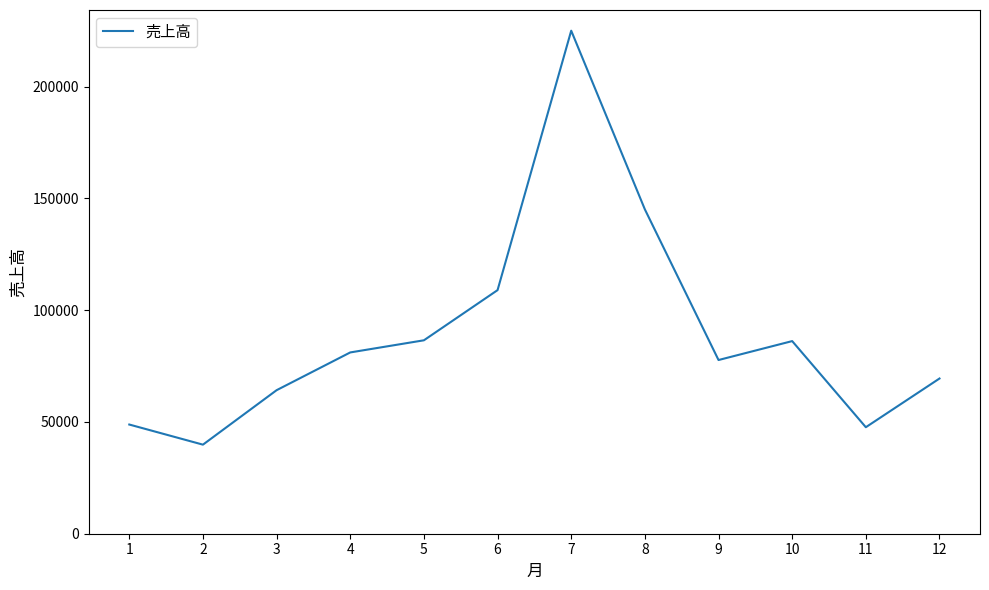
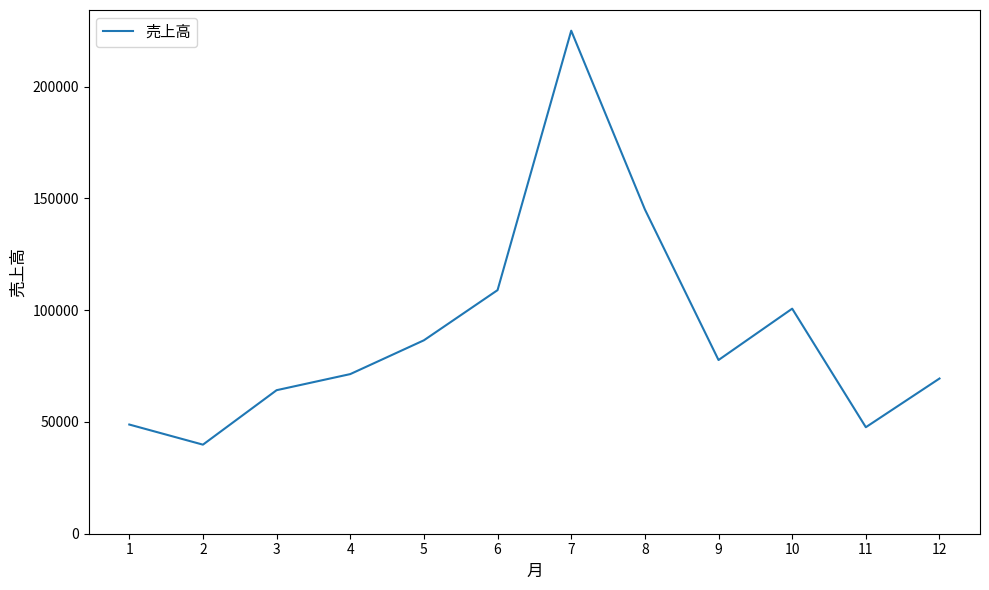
  {
    "1": 49000,
    "2": 40000,
    "3": 64000,
-   "4": 81000,
+   "4": 71000,
    "5": 87000,
    "6": 109000,
    "7": 225000,
    "8": 145000,
    "9": 78000,
-   "10": 86000,
+   "10": 101000,
    "11": 48000,
    "12": 69000
  }
